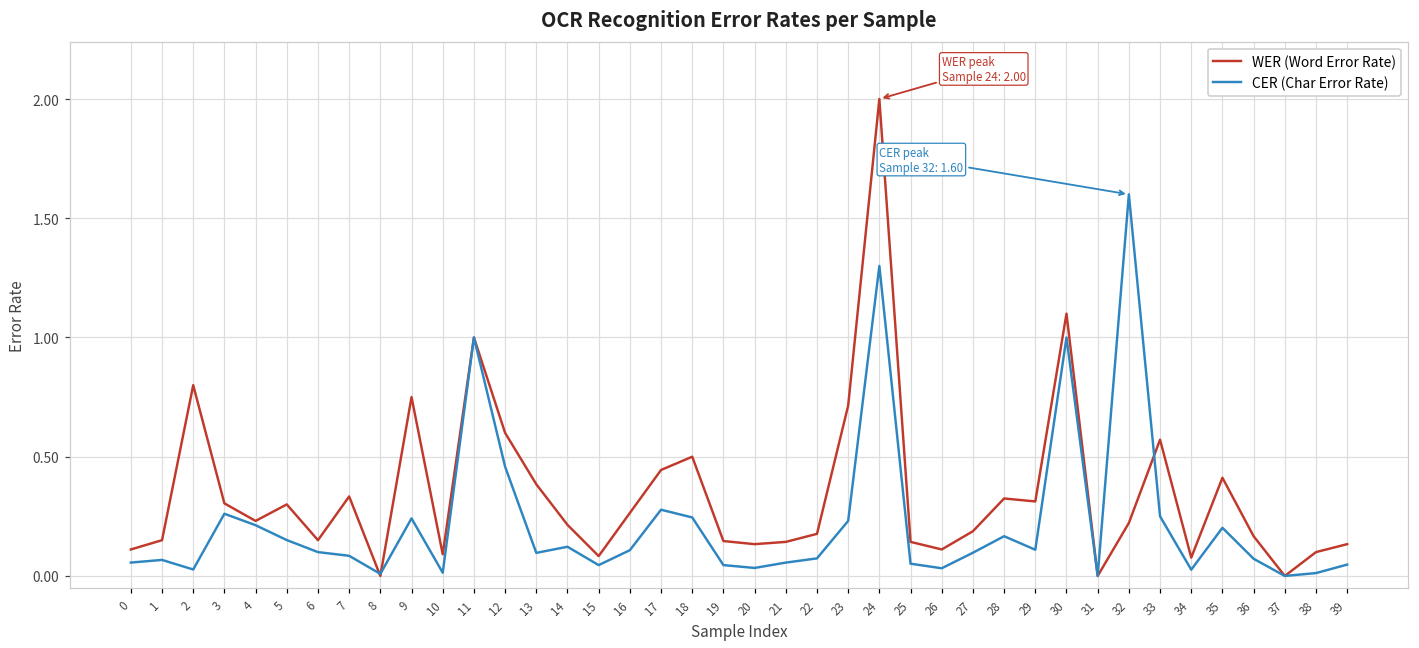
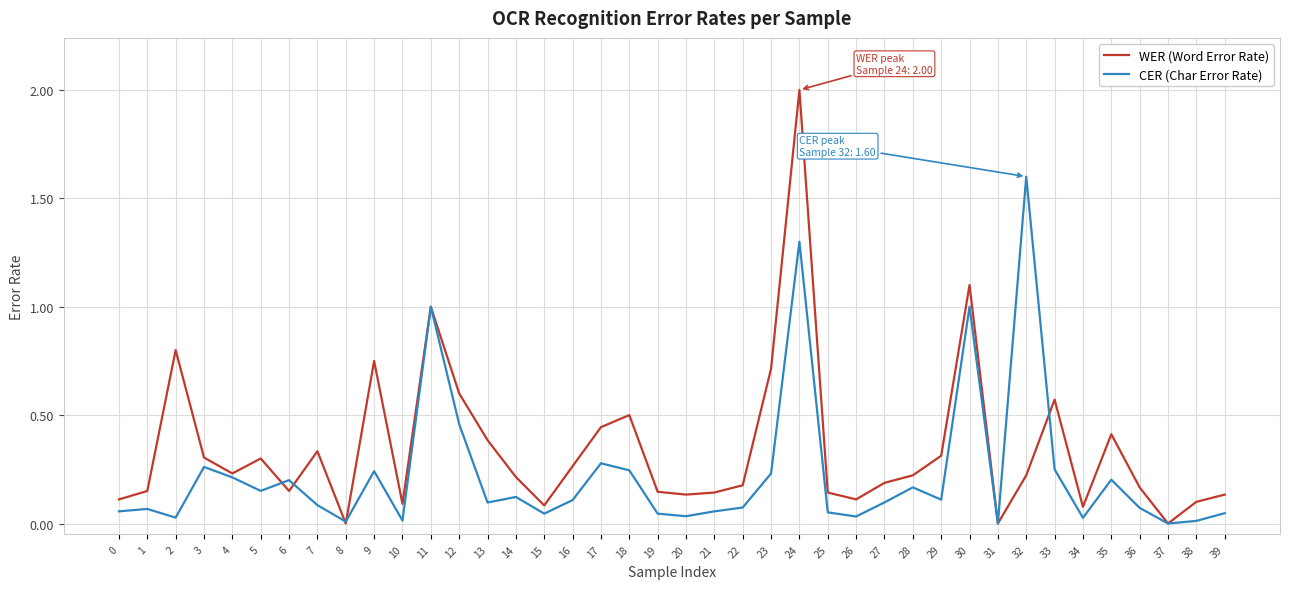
  {
    "WER (Word Error Rate)": {
      "0": 0.11,
      "1": 0.15,
      "2": 0.80,
      "3": 0.30,
      "4": 0.23,
      "5": 0.30,
      "6": 0.15,
      "7": 0.33,
      "9": 0.75,
      "10": 0.09,
      "12": 0.60,
      "13": 0.38,
      "14": 0.21,
      "15": 0.08,
      "16": 0.26,
      "17": 0.44,
      "18": 0.50,
      "19": 0.15,
      "20": 0.13,
      "21": 0.14,
      "22": 0.18,
      "23": 0.71,
      "25": 0.14,
      "26": 0.11,
      "27": 0.19,
-     "28": 0.32,
+     "28": 0.22,
      "29": 0.31,
      "30": 1.10,
      "32": 0.22,
      "33": 0.57,
      "34": 0.08,
      "35": 0.41,
      "36": 0.17,
      "38": 0.10,
      "39": 0.13
    },
    "CER (Char Error Rate)": {
      "0": 0.06,
      "1": 0.07,
      "2": 0.03,
      "3": 0.26,
      "4": 0.21,
      "5": 0.15,
-     "6": 0.1,
+     "6": 0.2,
      "7": 0.08,
      "9": 0.24,
      "10": 0.01,
      "12": 0.46,
      "13": 0.1,
      "14": 0.12,
      "15": 0.05,
      "16": 0.1,
      "17": 0.28,
      "18": 0.25,
      "19": 0.05,
      "20": 0.03,
      "21": 0.06,
      "22": 0.07,
      "23": 0.23,
      "24": 1.3,
      "25": 0.05,
      "26": 0.03,
      "27": 0.1,
      "28": 0.17,
      "29": 0.1,
      "30": 1.0,
      "33": 0.25,
      "34": 0.03,
      "35": 0.2,
      "36": 0.07,
      "38": 0.01,
      "39": 0.05
    }
  }
